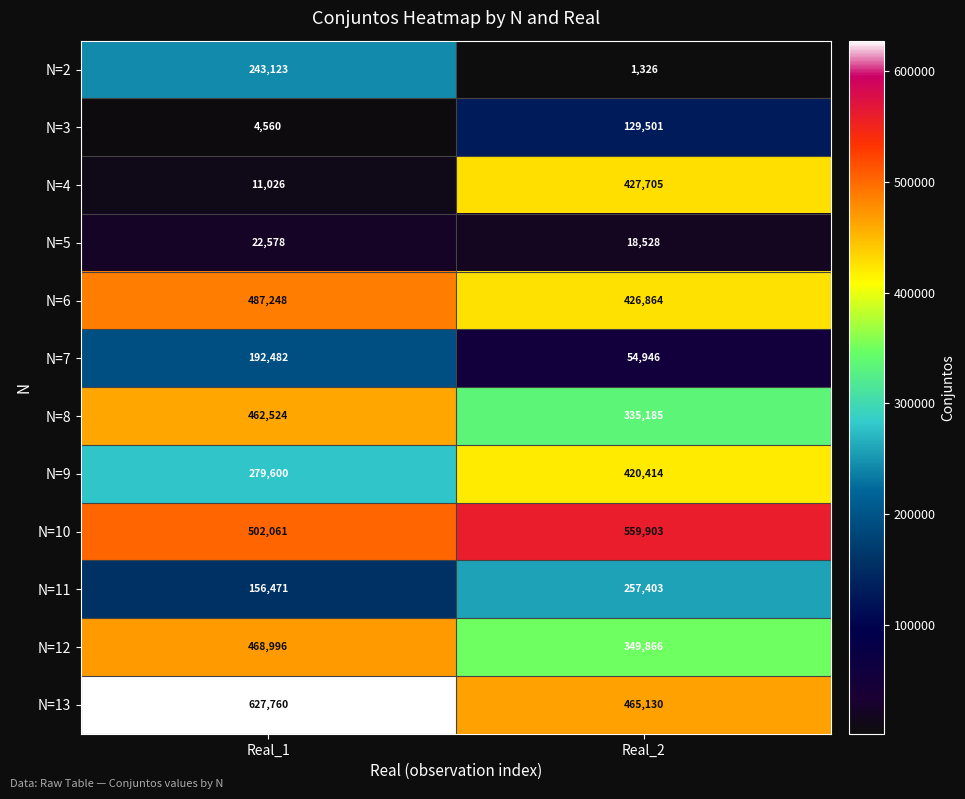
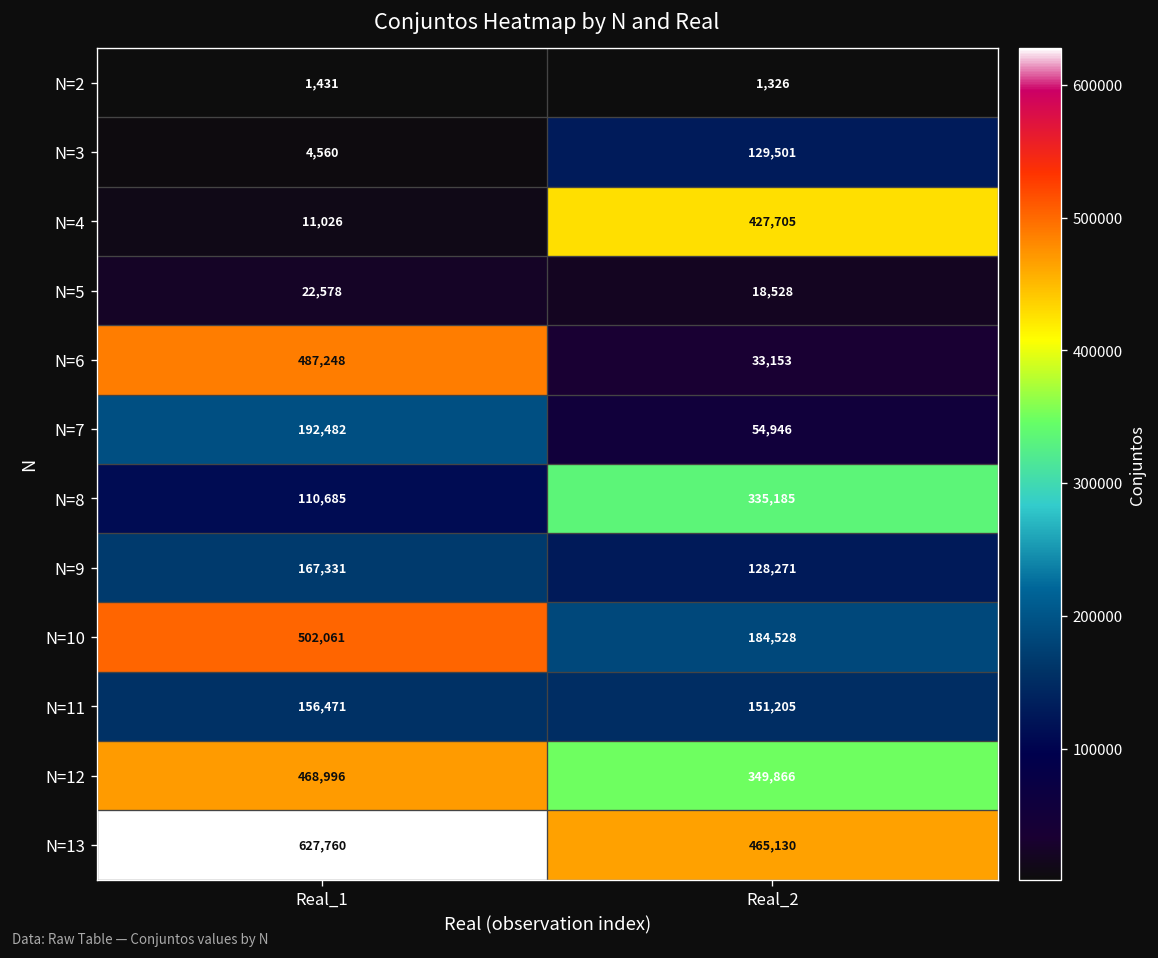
  {
    "N=2": {
-     "Real_1": "243,123",
+     "Real_1": "1,431",
      "Real_2": "1,326"
    },
    "N=3": {
      "Real_1": "4,560",
      "Real_2": "129,501"
    },
    "N=4": {
      "Real_1": "11,026",
      "Real_2": "427,705"
    },
    "N=5": {
      "Real_1": "22,578",
      "Real_2": "18,528"
    },
    "N=6": {
      "Real_1": "487,248",
-     "Real_2": "426,864"
+     "Real_2": "33,153"
    },
    "N=7": {
      "Real_1": "192,482",
      "Real_2": "54,946"
    },
    "N=8": {
-     "Real_1": "462,524",
+     "Real_1": "110,685",
      "Real_2": "335,185"
    },
    "N=9": {
-     "Real_1": "279,600",
-     "Real_2": "420,414"
+     "Real_1": "167,331",
+     "Real_2": "128,271"
    },
    "N=10": {
      "Real_1": "502,061",
-     "Real_2": "559,903"
+     "Real_2": "184,528"
    },
    "N=11": {
      "Real_1": "156,471",
-     "Real_2": "257,403"
+     "Real_2": "151,205"
    },
    "N=12": {
      "Real_1": "468,996",
      "Real_2": "349,866"
    },
    "N=13": {
      "Real_1": "627,760",
      "Real_2": "465,130"
    }
  }
